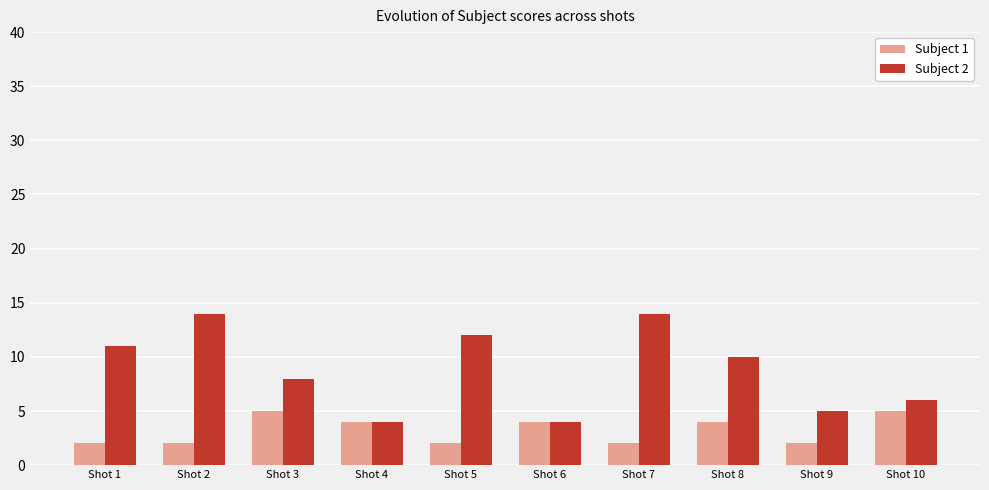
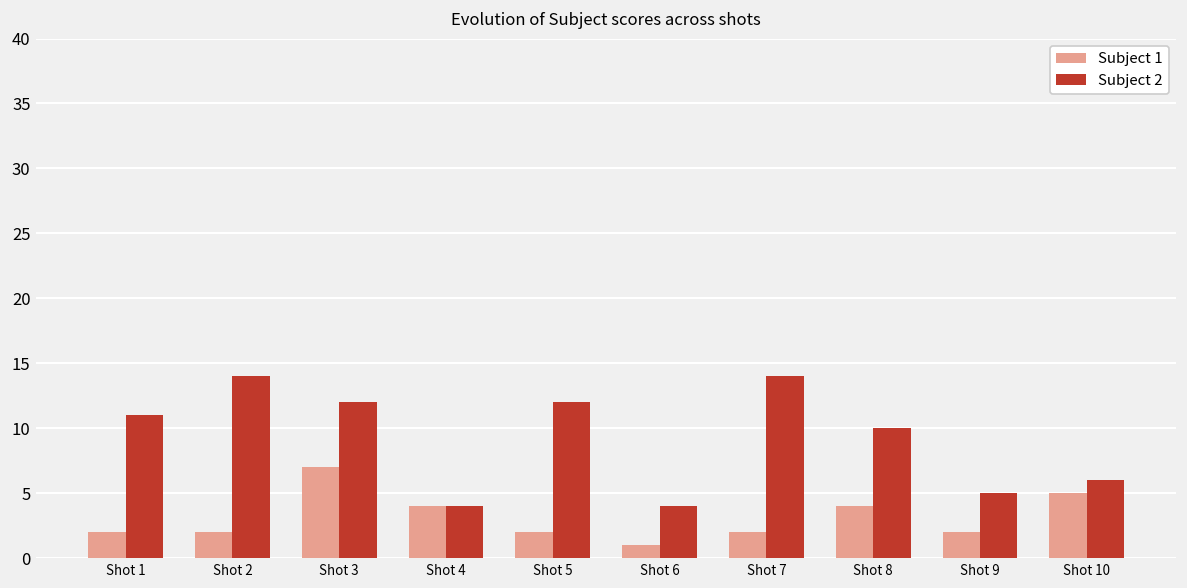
  {
    "Subject 1": {
      "Shot 1": 2,
      "Shot 2": 2,
-     "Shot 3": 5,
+     "Shot 3": 7,
      "Shot 4": 4,
      "Shot 5": 2,
-     "Shot 6": 4,
+     "Shot 6": 1,
      "Shot 7": 2,
      "Shot 8": 4,
      "Shot 9": 2,
      "Shot 10": 5
    },
    "Subject 2": {
      "Shot 1": 11,
      "Shot 2": 14,
-     "Shot 3": 8,
+     "Shot 3": 12,
      "Shot 4": 4,
      "Shot 5": 12,
      "Shot 6": 4,
      "Shot 7": 14,
      "Shot 8": 10,
      "Shot 9": 5,
      "Shot 10": 6
    }
  }
